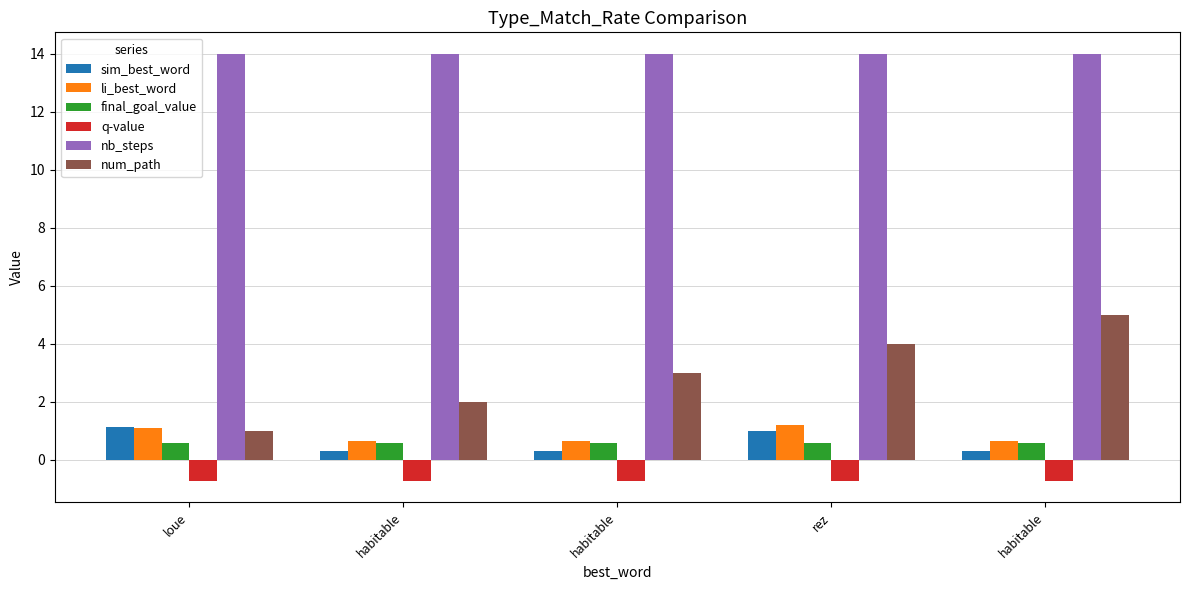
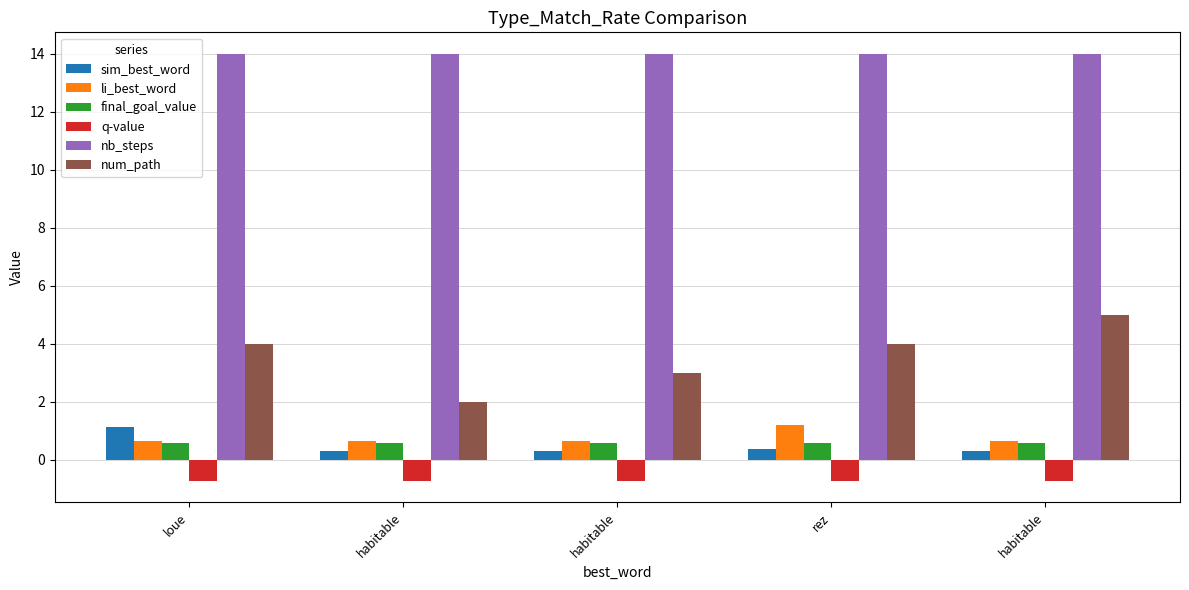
  {
    "sim_best_word": {
      "loue": 1.1,
-     "rez": 1.0
+     "rez": 0.4
    },
    "li_best_word": {
-     "loue": 1.1,
+     "loue": 0.7,
      "rez": 1.2
    },
    "final_goal_value": {
      "loue": 0.6,
      "rez": 0.6
    },
    "q-value": {
      "loue": -0.7,
      "rez": -0.7
    },
    "nb_steps": {
      "loue": 14.0,
      "rez": 14.0
    },
    "num_path": {
-     "loue": 1,
+     "loue": 4,
      "rez": 4
    }
  }
